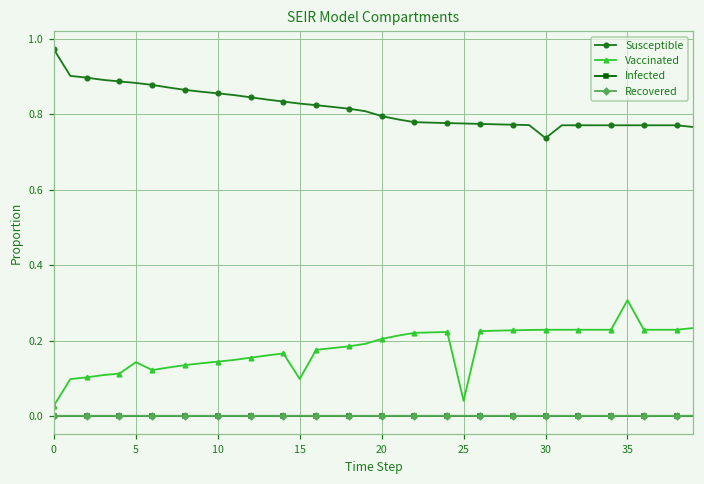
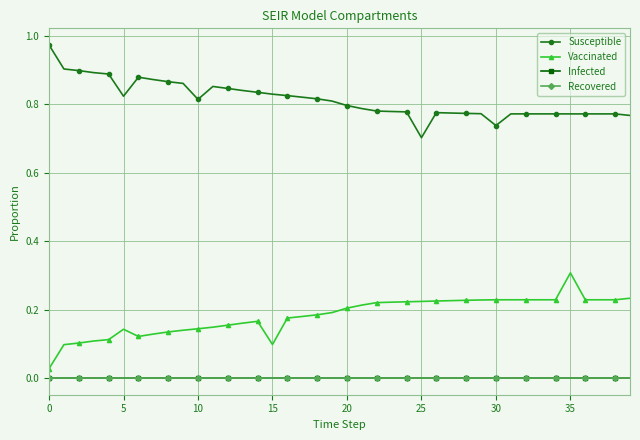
  {
    "Susceptible": {
      "0": 0.97,
-     "5": 0.88,
-     "10": 0.86,
+     "5": 0.82,
+     "10": 0.81,
      "15": 0.83,
      "20": 0.80,
-     "25": 0.78,
+     "25": 0.70,
      "30": 0.74,
      "35": 0.77
    },
    "Vaccinated": {
      "0": 0.03,
      "5": 0.14,
      "10": 0.14,
      "15": 0.10,
      "20": 0.20,
-     "25": 0.04,
+     "25": 0.22,
      "30": 0.23,
      "35": 0.31
    },
    "Recovered": {
      "0": 0.00,
      "5": 0.00,
      "10": 0.00,
      "15": 0.00,
      "20": 0.00,
      "25": 0.00,
      "30": 0.00,
      "35": 0.00
    }
  }
